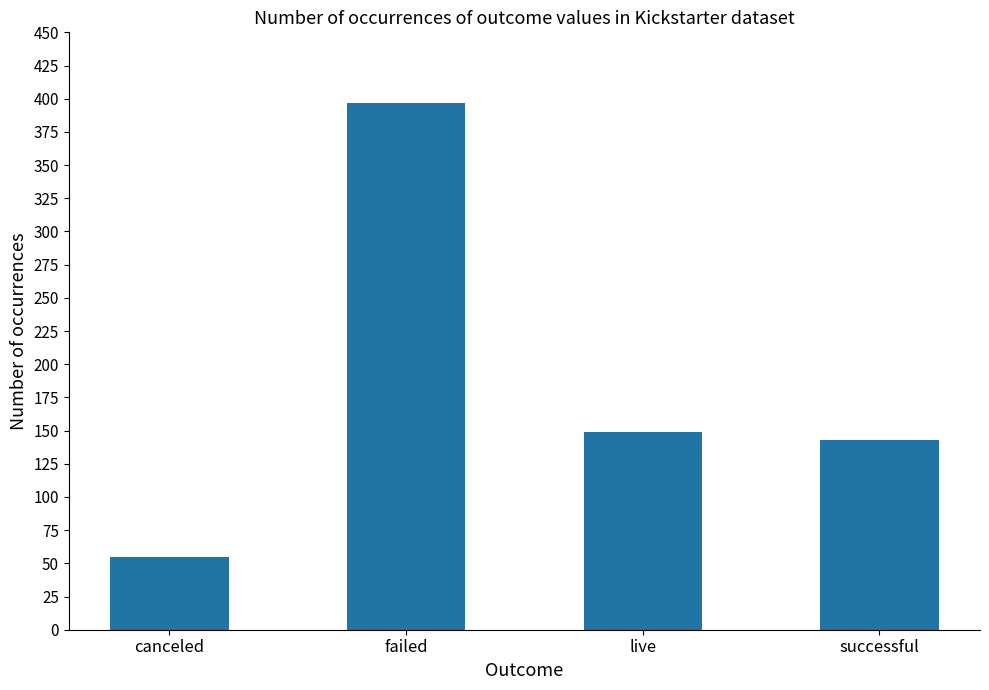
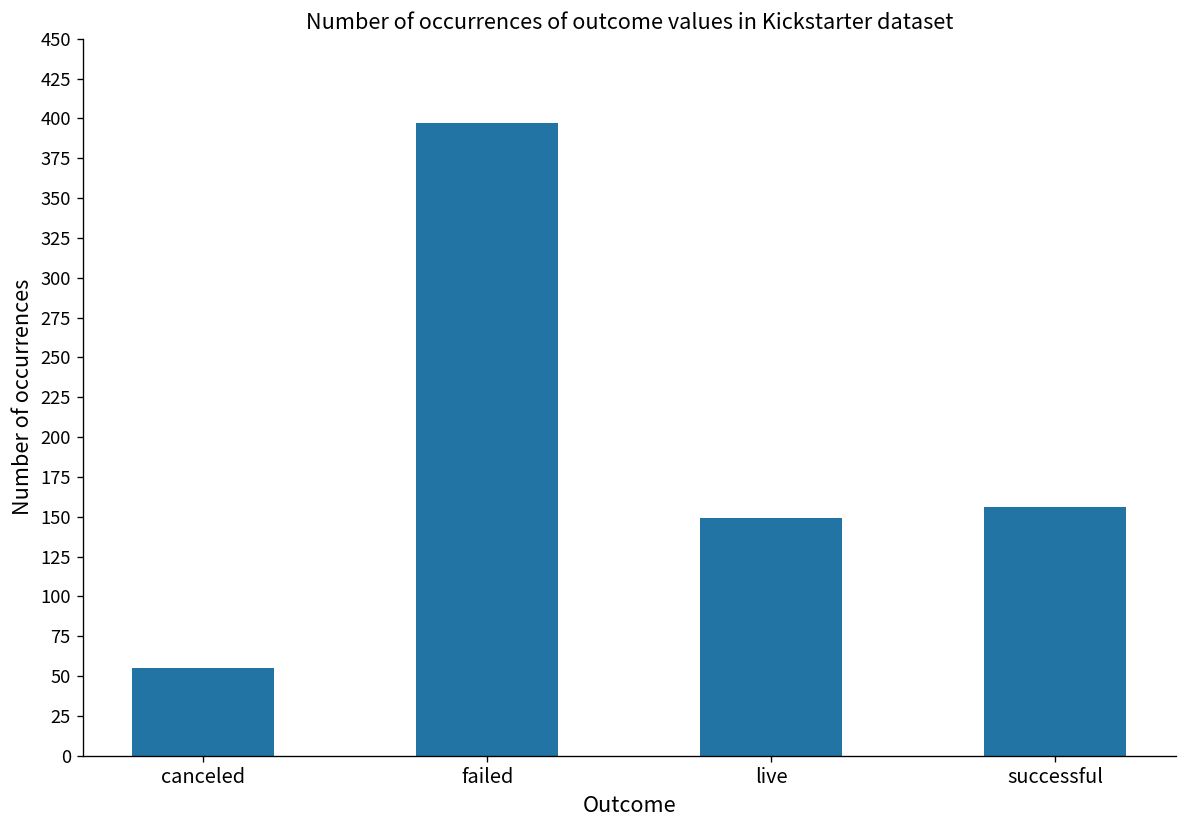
  {
    "canceled": 55,
    "failed": 397,
    "live": 149,
-   "successful": 143
+   "successful": 156
  }
